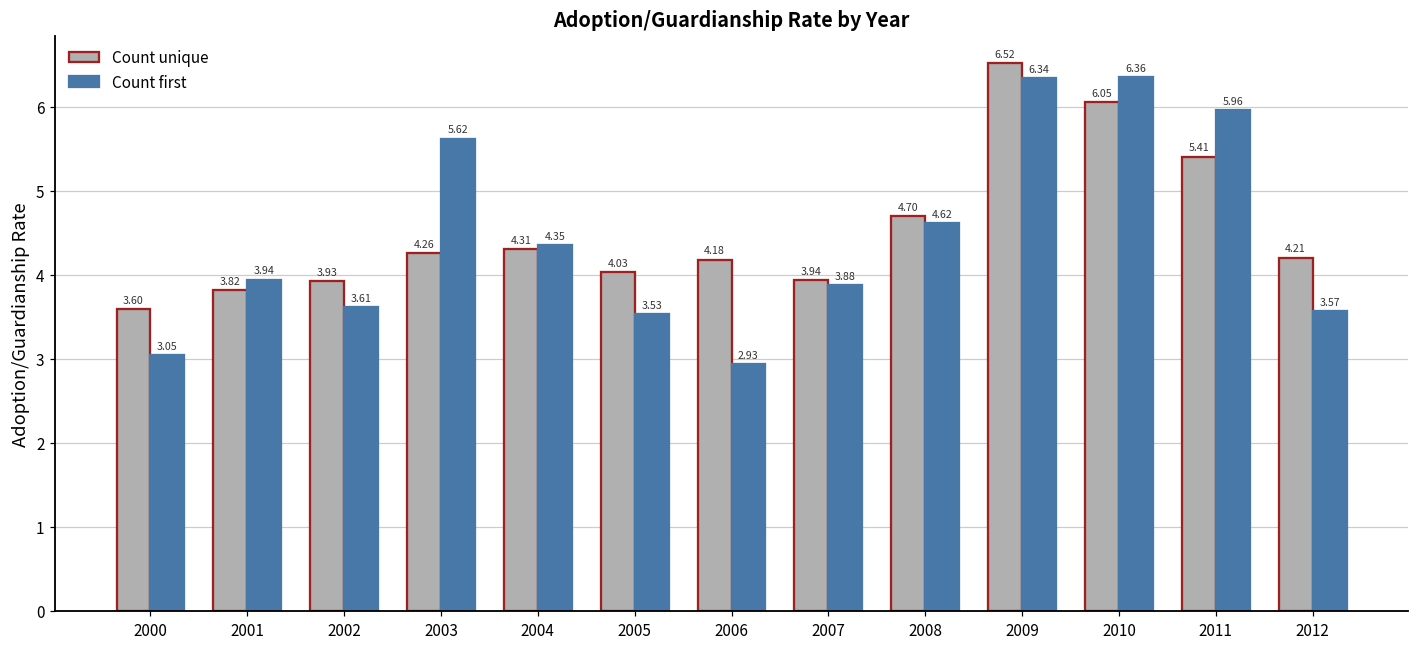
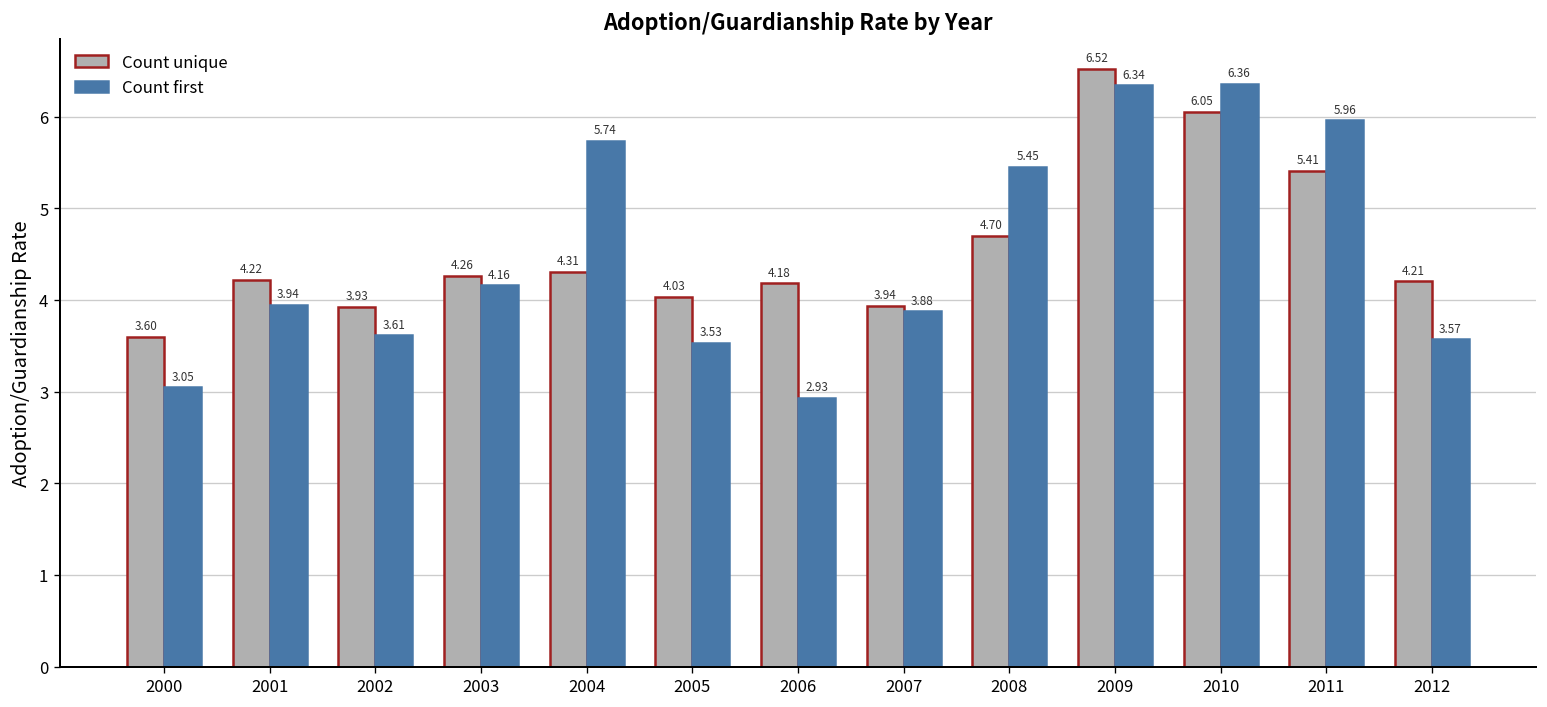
  {
    "Count unique": {
      "2000": 3.60,
-     "2001": 3.82,
+     "2001": 4.22,
      "2002": 3.93,
      "2003": 4.26,
      "2004": 4.31,
      "2005": 4.03,
      "2006": 4.18,
      "2007": 3.94,
      "2008": 4.70,
      "2009": 6.52,
      "2010": 6.05,
      "2011": 5.41,
      "2012": 4.21
    },
    "Count first": {
      "2000": 3.05,
      "2001": 3.94,
      "2002": 3.61,
-     "2003": 5.62,
-     "2004": 4.35,
+     "2003": 4.16,
+     "2004": 5.74,
      "2005": 3.53,
      "2006": 2.93,
      "2007": 3.88,
-     "2008": 4.62,
+     "2008": 5.45,
      "2009": 6.34,
      "2010": 6.36,
      "2011": 5.96,
      "2012": 3.57
    }
  }
